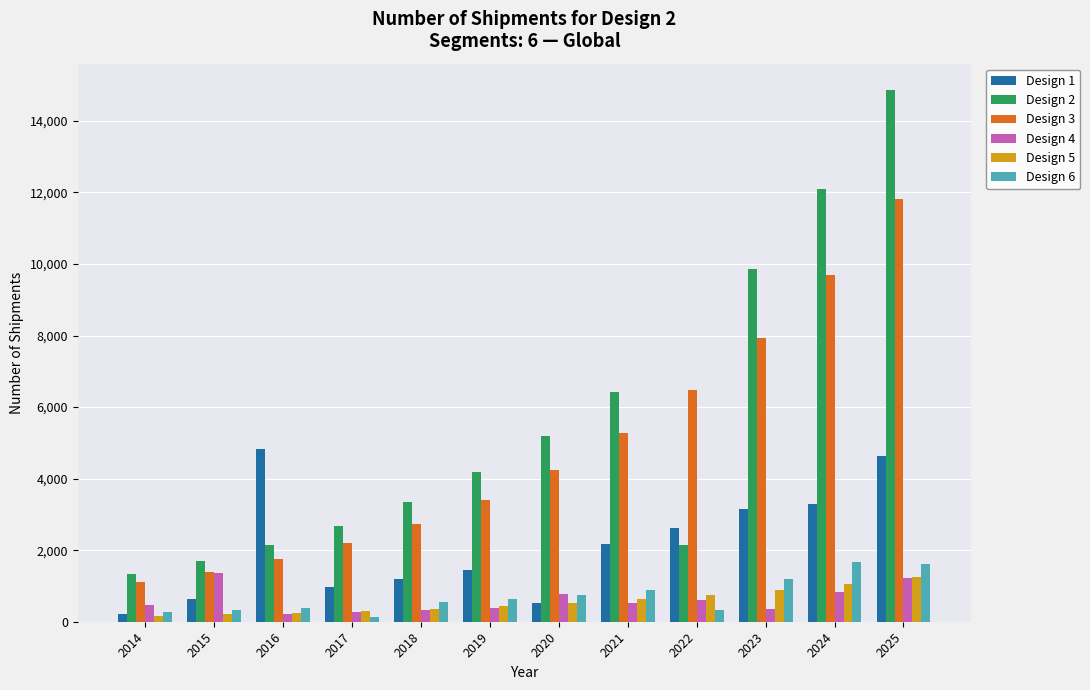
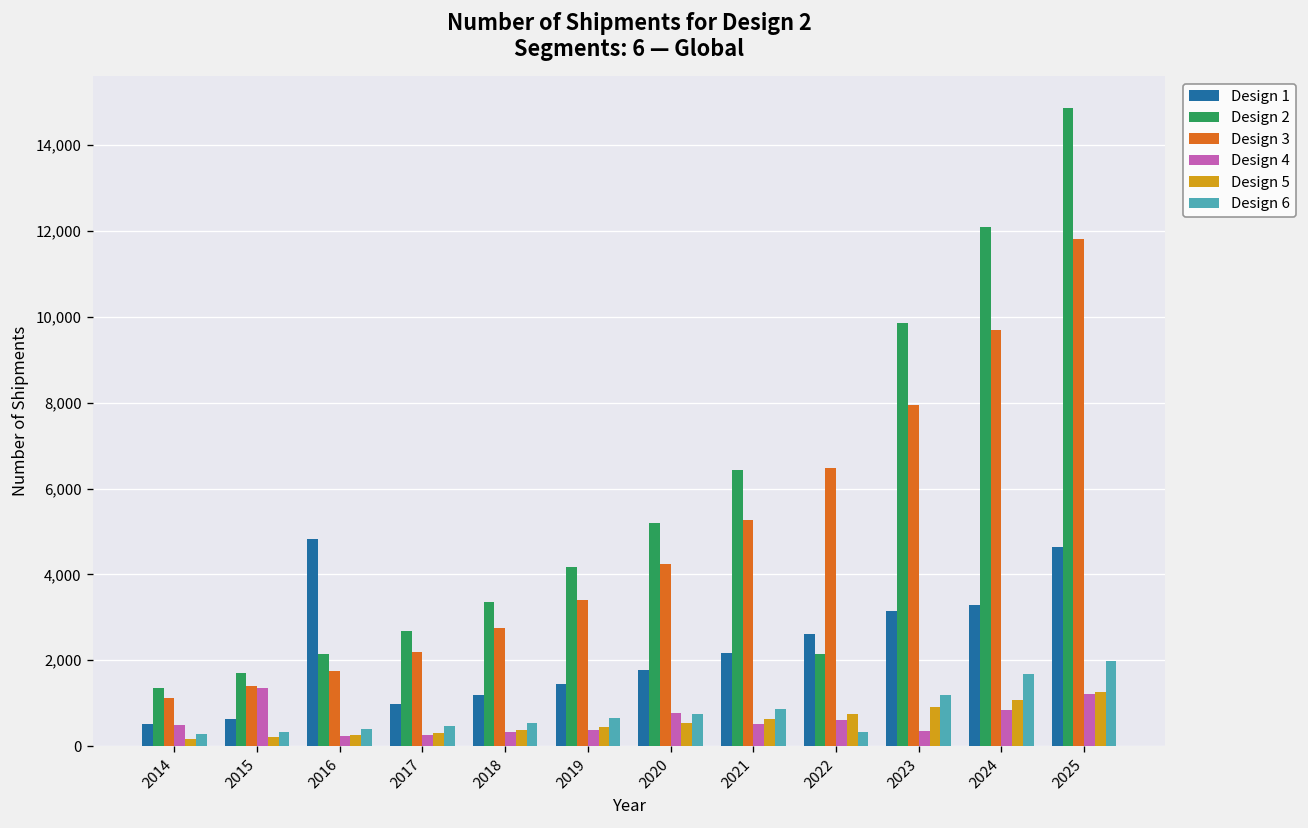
  {
    "Design 1": {
-     "2014": "200",
+     "2014": "500",
      "2015": "600",
      "2016": "4,800",
      "2017": "1,000",
      "2018": "1,200",
      "2019": "1,500",
-     "2020": "500",
+     "2020": "1,800",
      "2021": "2,200",
      "2022": "2,600",
      "2023": "3,100",
      "2024": "3,300",
      "2025": "4,600"
    },
    "Design 2": {
      "2014": "1,300",
      "2015": "1,700",
      "2016": "2,100",
      "2017": "2,700",
      "2018": "3,300",
      "2019": "4,200",
      "2020": "5,200",
      "2021": "6,400",
      "2022": "2,100",
      "2023": "9,800",
      "2024": "12,100",
      "2025": "14,900"
    },
    "Design 4": {
      "2014": "500",
      "2015": "1,400",
      "2016": "200",
      "2017": "300",
      "2018": "300",
      "2019": "400",
      "2020": "800",
      "2021": "500",
      "2022": "600",
      "2023": "400",
      "2024": "800",
      "2025": "1,200"
    },
    "Design 6": {
      "2014": "300",
      "2015": "300",
      "2016": "400",
-     "2017": "100",
+     "2017": "500",
      "2018": "500",
      "2019": "600",
      "2020": "800",
      "2021": "900",
      "2022": "300",
      "2023": "1,200",
      "2024": "1,700",
-     "2025": "1,600"
+     "2025": "2,000"
    }
  }
